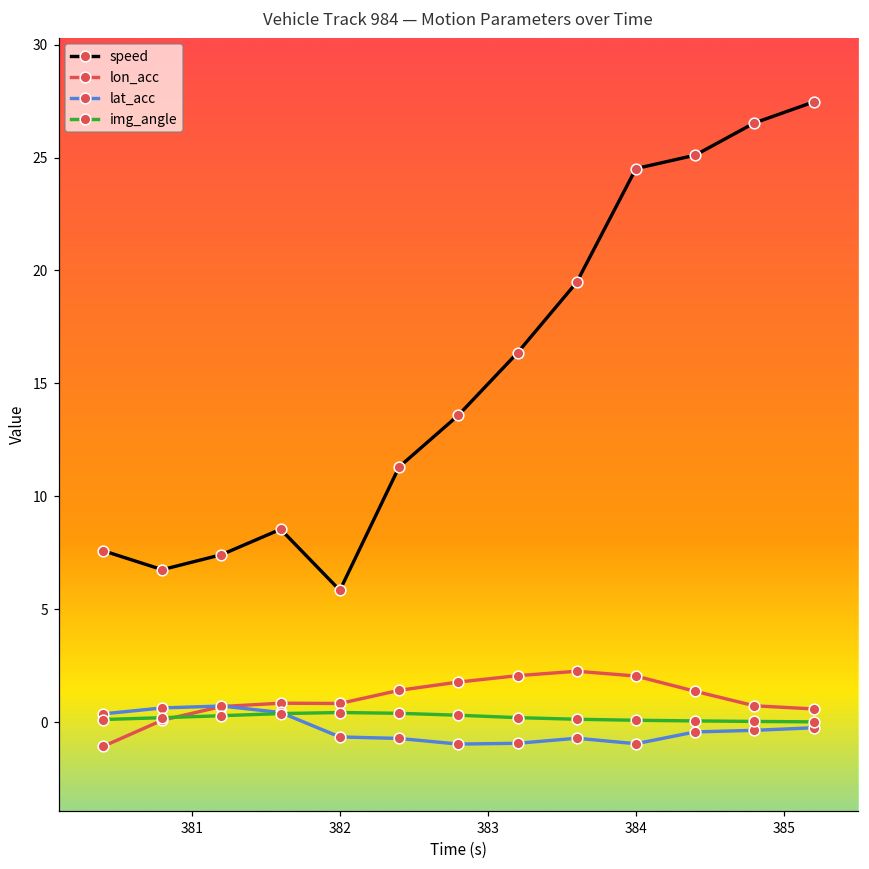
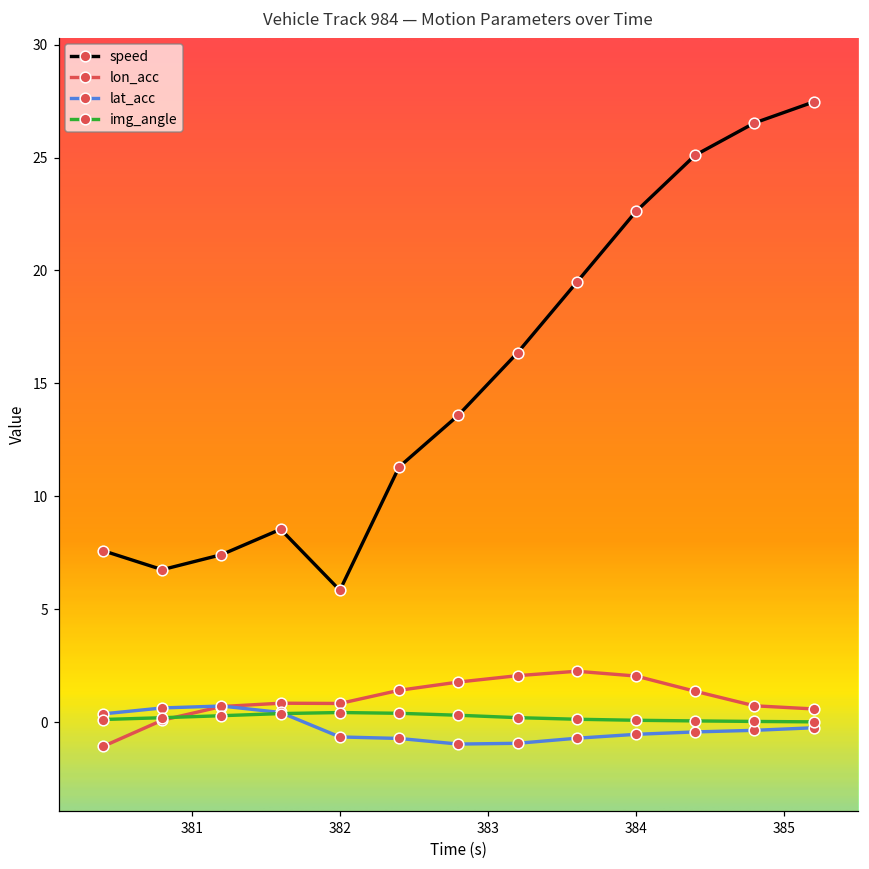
  {
    "speed": {
      "382": 5.8,
-     "384": 24.5
+     "384": 22.6
    },
    "lon_acc": {
      "382": 0.8,
      "384": 2.0
    },
    "lat_acc": {
      "382": -0.7,
-     "384": -1.0
+     "384": -0.5
    },
    "img_angle": {
      "382": 0.4,
      "384": 0.1
    }
  }
